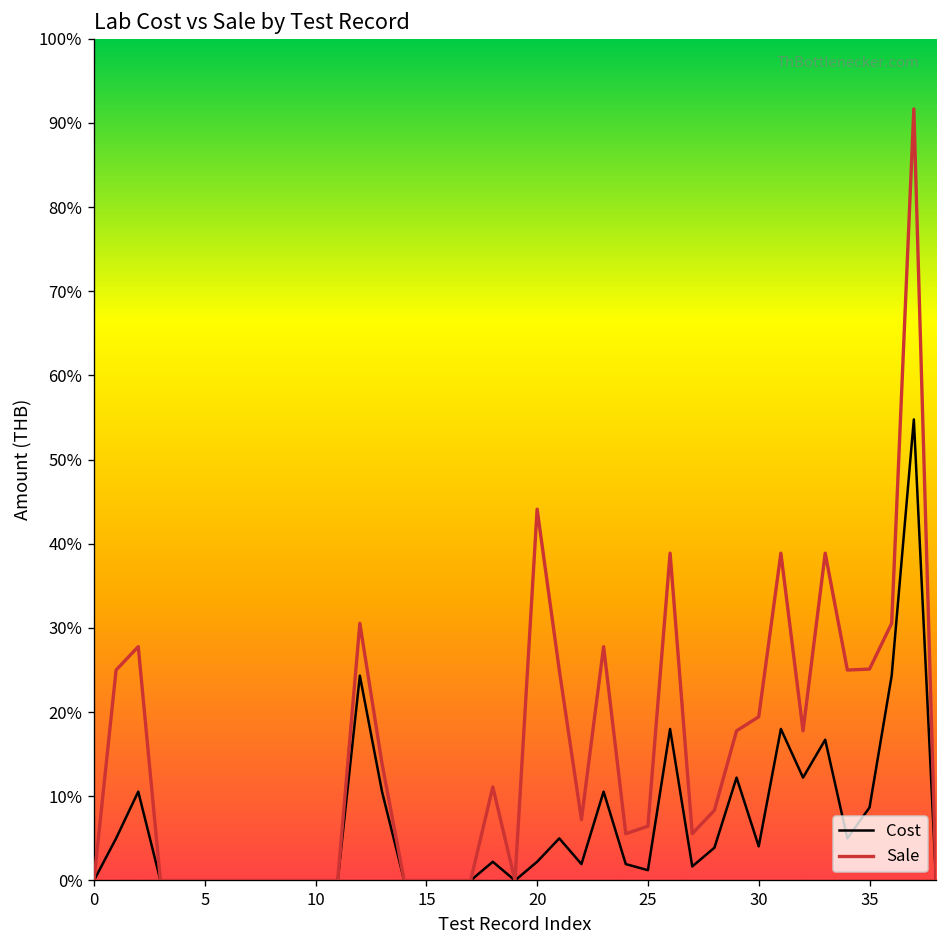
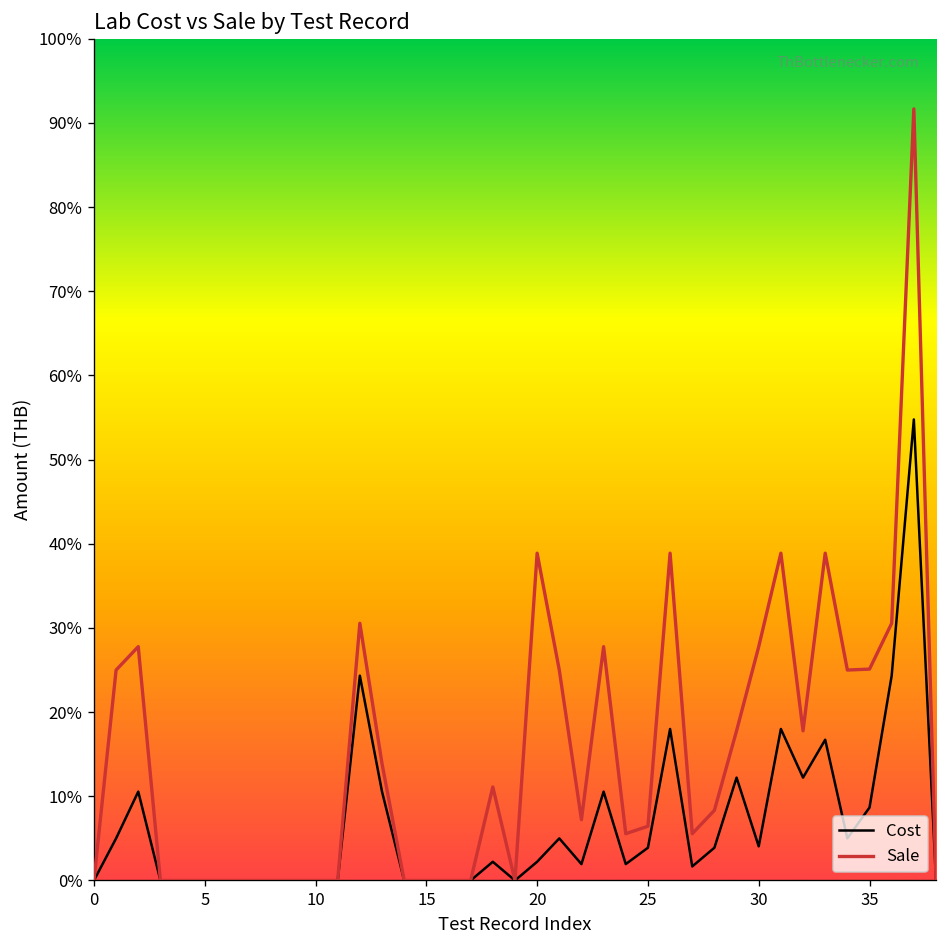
  {
    "Cost": {
      "20": "2%",
-     "25": "1%",
+     "25": "4%",
      "30": "4%",
      "35": "9%"
    },
    "Sale": {
-     "20": "44%",
+     "20": "39%",
      "25": "6%",
-     "30": "19%",
+     "30": "28%",
      "35": "25%"
    }
  }
